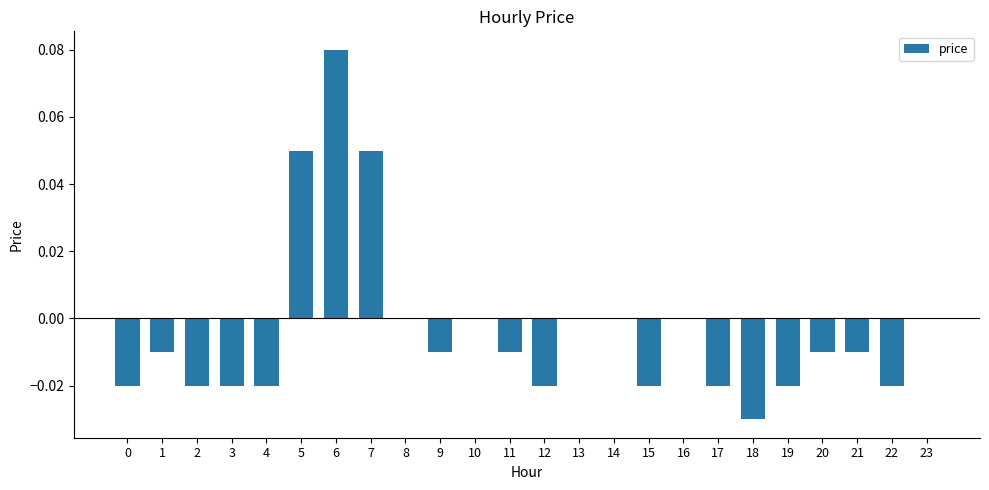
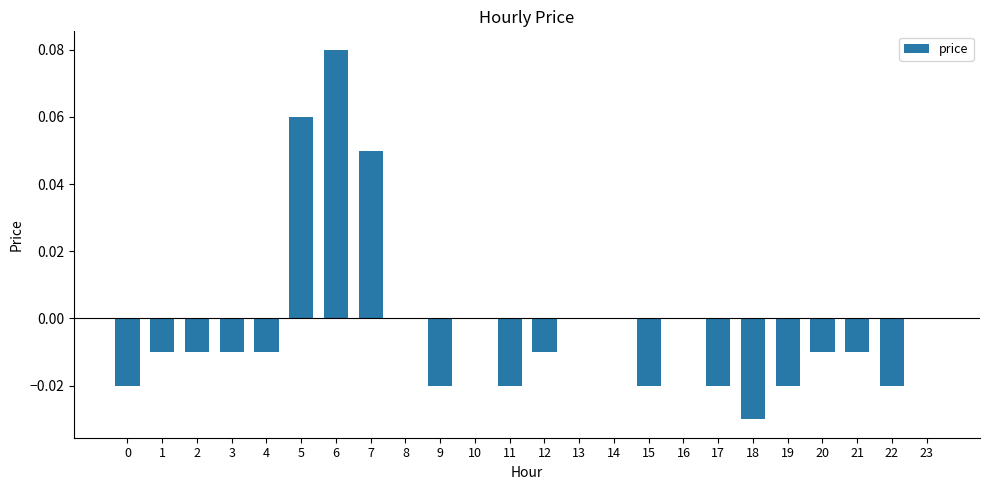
  {
    "0": -0.02,
    "1": -0.01,
-   "2": -0.02,
-   "3": -0.02,
-   "4": -0.02,
-   "5": 0.05,
+   "2": -0.01,
+   "3": -0.01,
+   "4": -0.01,
+   "5": 0.06,
    "6": 0.08,
    "7": 0.05,
    "8": 0.00,
-   "9": -0.01,
+   "9": -0.02,
    "10": 0.00,
-   "11": -0.01,
-   "12": -0.02,
+   "11": -0.02,
+   "12": -0.01,
    "13": 0.00,
    "14": 0.00,
    "15": -0.02,
    "16": 0.00,
    "17": -0.02,
    "18": -0.03,
    "19": -0.02,
    "20": -0.01,
    "21": -0.01,
    "22": -0.02,
    "23": 0.00
  }
